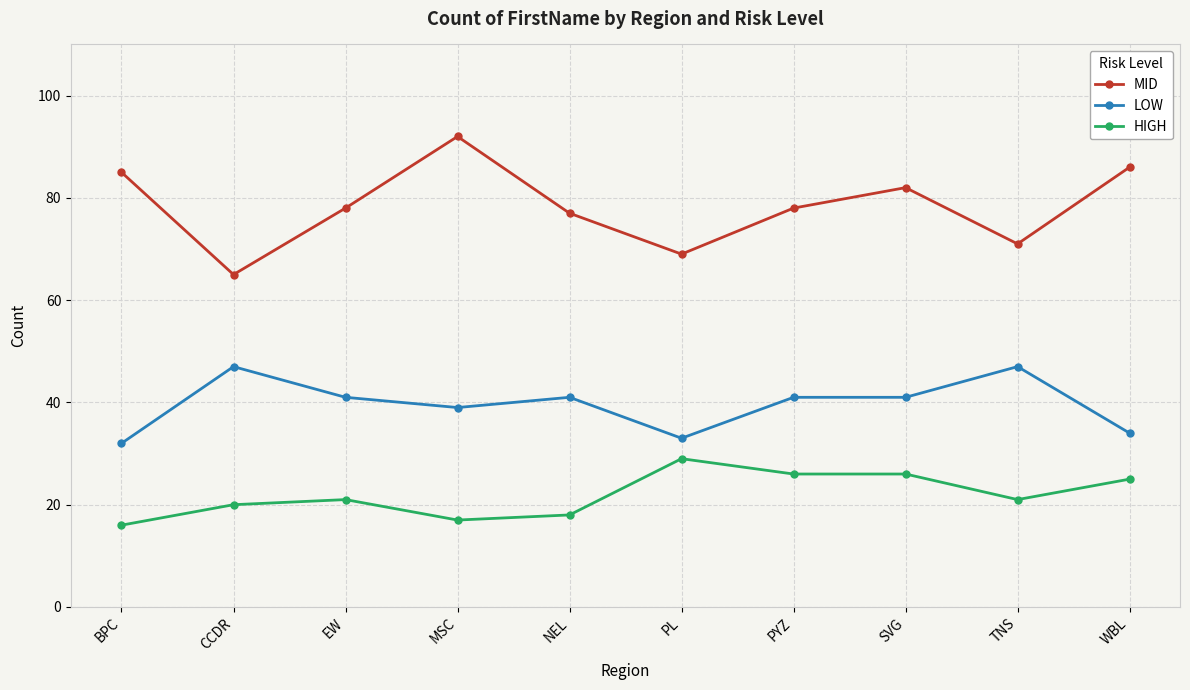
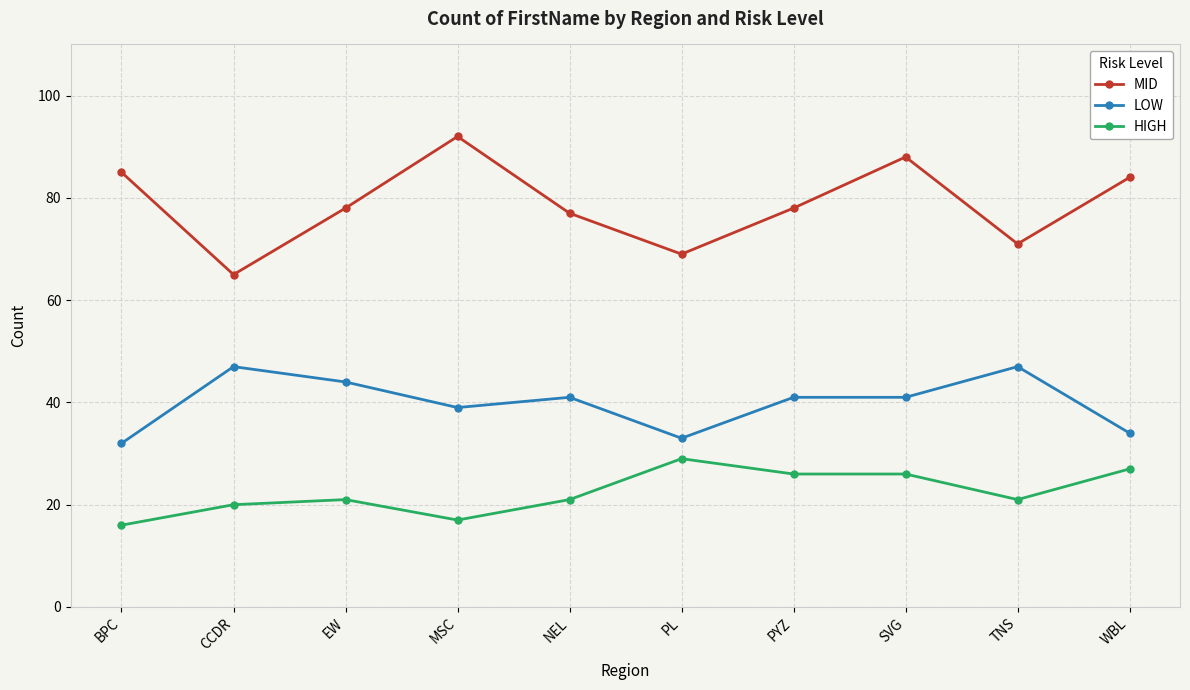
  {
    "MID": {
      "BPC": 85,
      "CCDR": 65,
      "EW": 78,
      "MSC": 92,
      "NEL": 77,
      "PL": 69,
      "PYZ": 78,
-     "SVG": 82,
+     "SVG": 88,
      "TNS": 71,
-     "WBL": 86
+     "WBL": 84
    },
    "LOW": {
      "BPC": 32,
      "CCDR": 47,
-     "EW": 41,
+     "EW": 44,
      "MSC": 39,
      "NEL": 41,
      "PL": 33,
      "PYZ": 41,
      "SVG": 41,
      "TNS": 47,
      "WBL": 34
    },
    "HIGH": {
      "BPC": 16,
      "CCDR": 20,
      "EW": 21,
      "MSC": 17,
-     "NEL": 18,
+     "NEL": 21,
      "PL": 29,
      "PYZ": 26,
      "SVG": 26,
      "TNS": 21,
-     "WBL": 25
+     "WBL": 27
    }
  }
